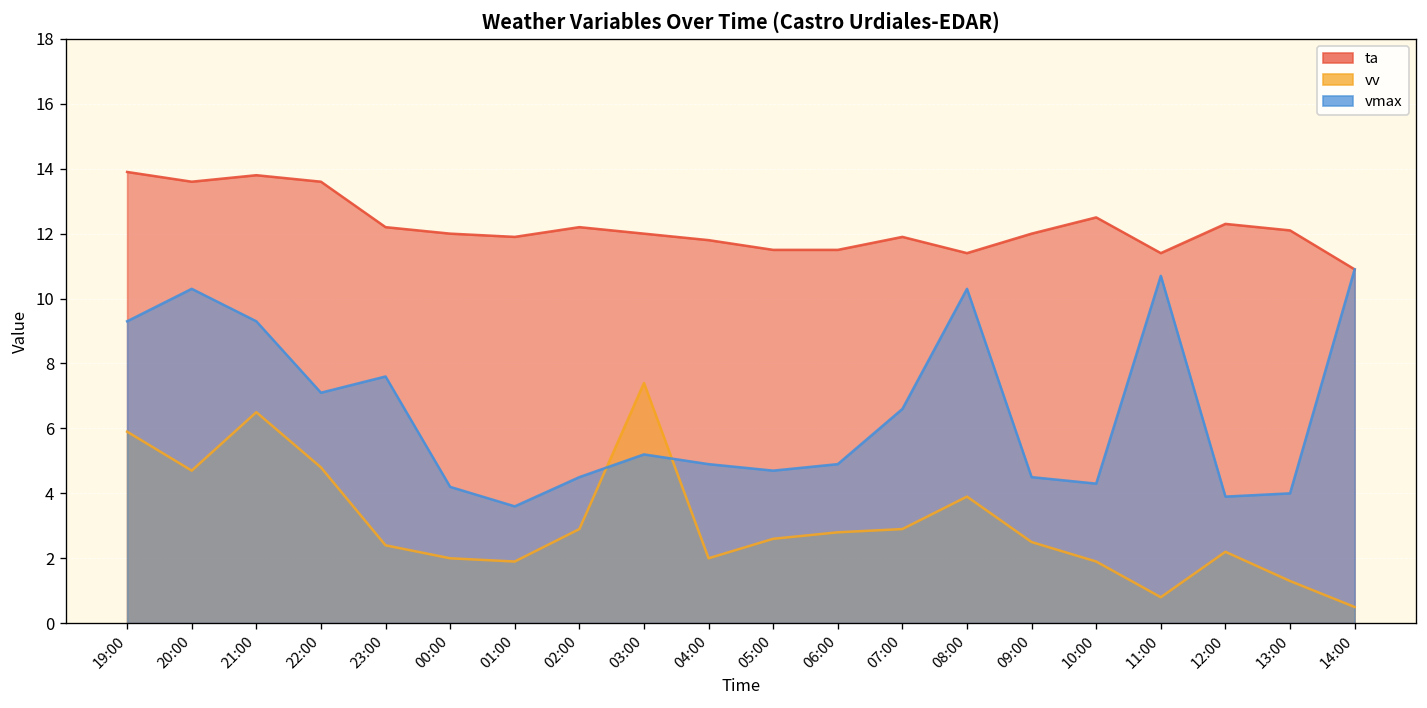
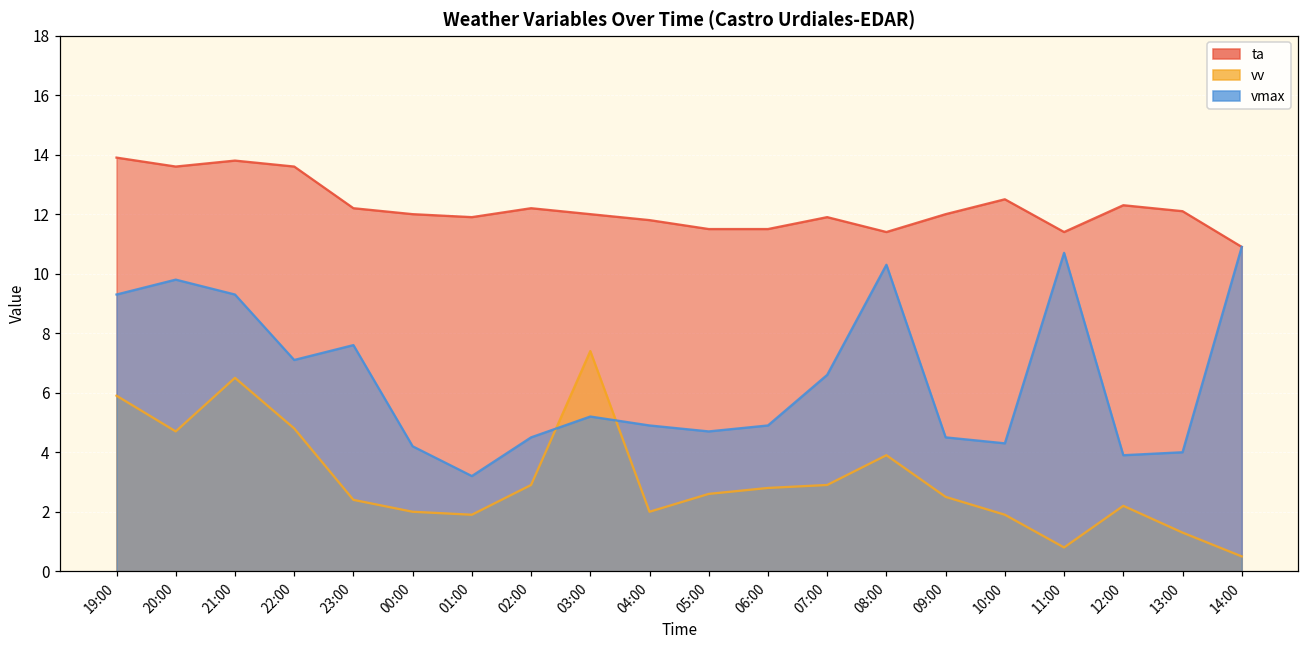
  {
    "ta": {
      "19:00": 13.9,
      "20:00": 13.6,
      "21:00": 13.8,
      "22:00": 13.6,
      "23:00": 12.2,
      "00:00": 12.0,
      "01:00": 11.9,
      "02:00": 12.2,
      "03:00": 12.0,
      "04:00": 11.8,
      "05:00": 11.5,
      "06:00": 11.5,
      "07:00": 11.9,
      "08:00": 11.4,
      "09:00": 12.0,
      "10:00": 12.5,
      "11:00": 11.4,
      "12:00": 12.3,
      "13:00": 12.1
    },
    "vv": {
      "19:00": 5.9,
      "20:00": 4.7,
      "21:00": 6.5,
      "22:00": 4.8,
      "23:00": 2.4,
      "00:00": 2.0,
      "01:00": 1.9,
      "02:00": 2.9,
      "03:00": 7.4,
      "04:00": 2.0,
      "05:00": 2.6,
      "06:00": 2.8,
      "07:00": 2.9,
      "08:00": 3.9,
      "09:00": 2.5,
      "10:00": 1.9,
      "11:00": 0.8,
      "12:00": 2.2,
      "13:00": 1.3,
      "14:00": 0.5
    },
    "vmax": {
      "19:00": 9.3,
-     "20:00": 10.3,
+     "20:00": 9.8,
      "21:00": 9.3,
      "22:00": 7.1,
      "23:00": 7.6,
      "00:00": 4.2,
-     "01:00": 3.6,
+     "01:00": 3.2,
      "02:00": 4.5,
      "03:00": 5.2,
      "04:00": 4.9,
      "05:00": 4.7,
      "06:00": 4.9,
      "07:00": 6.6,
      "08:00": 10.3,
      "09:00": 4.5,
      "10:00": 4.3,
      "11:00": 10.7,
      "12:00": 3.9,
      "13:00": 4.0
    }
  }
